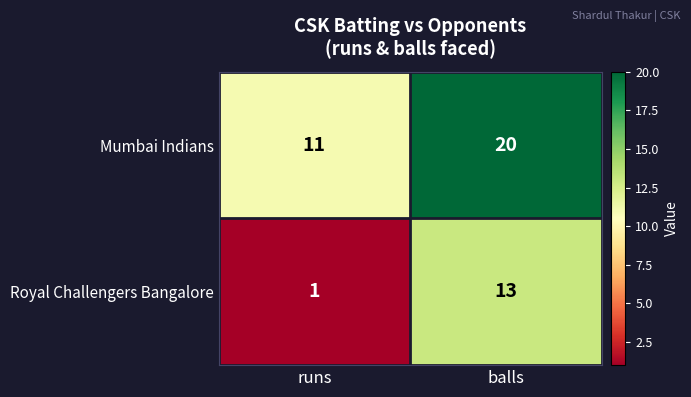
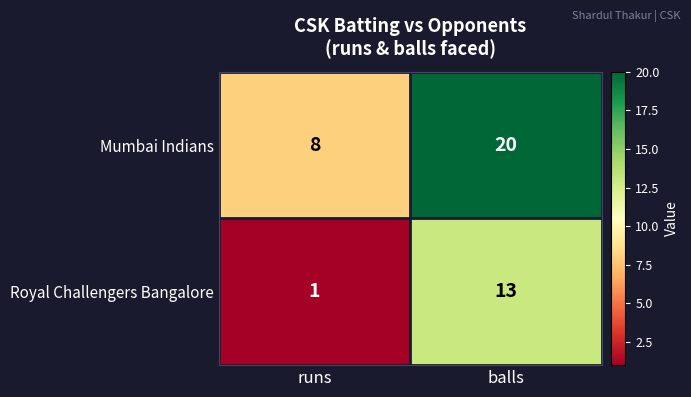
  {
    "Mumbai Indians": {
-     "runs": 11,
+     "runs": 8,
      "balls": 20
    },
    "Royal Challengers Bangalore": {
      "runs": 1,
      "balls": 13
    }
  }
